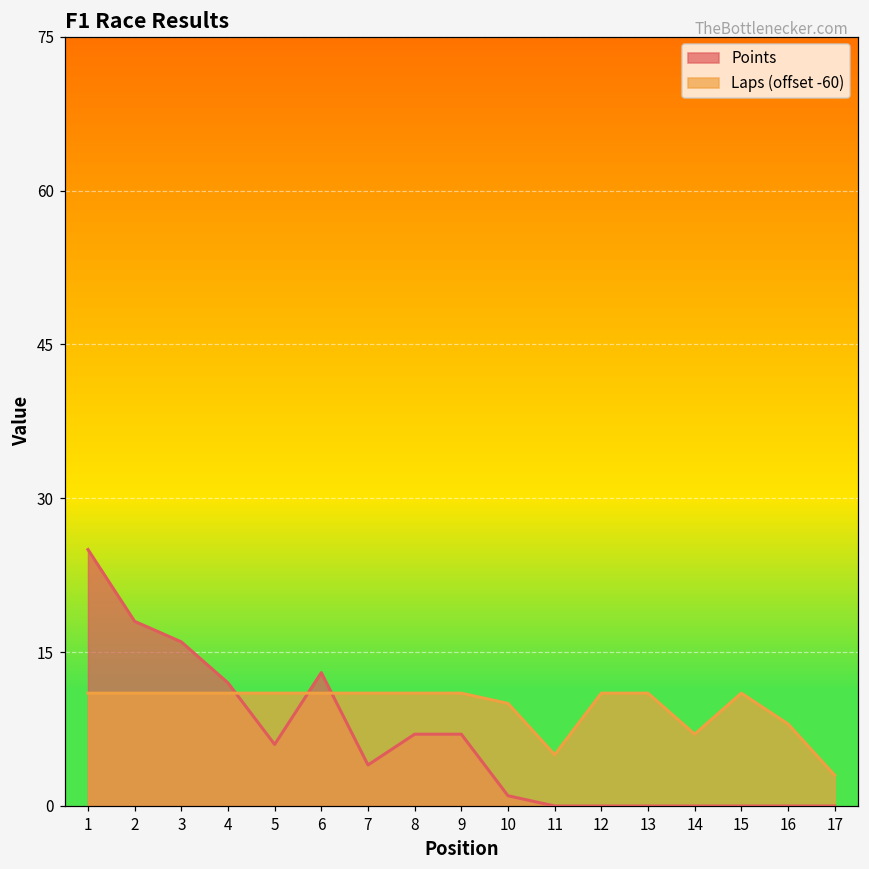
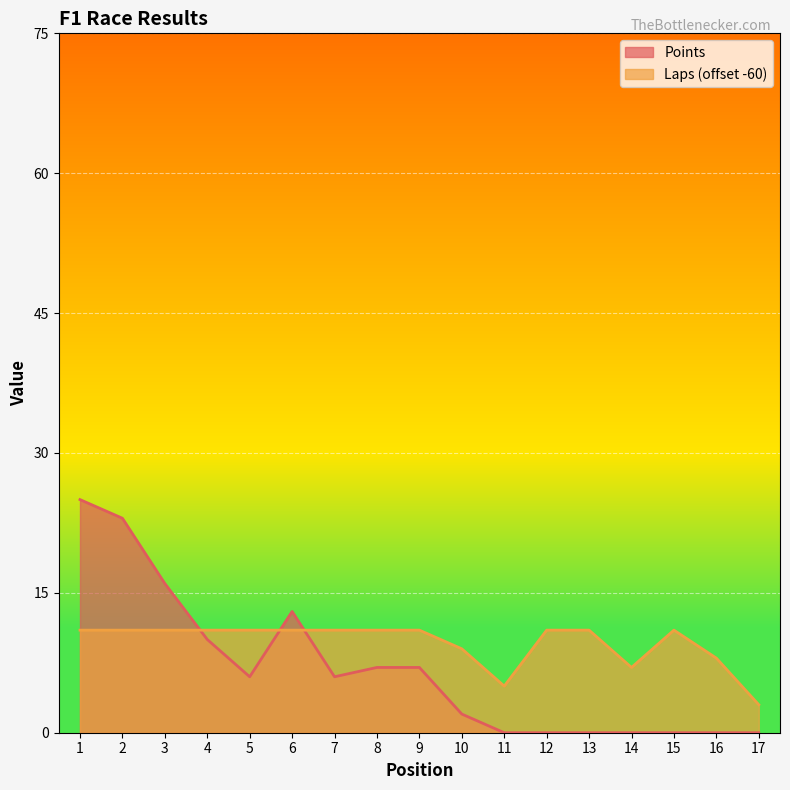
  {
    "Points": {
      "1": 25,
-     "2": 18,
+     "2": 23,
      "3": 16,
-     "4": 12,
+     "4": 10,
      "5": 6,
      "6": 13,
-     "7": 4,
+     "7": 6,
      "8": 7,
      "9": 7,
-     "10": 1,
+     "10": 2,
      "11": 0,
      "12": 0,
      "13": 0,
      "14": 0,
      "15": 0,
      "16": 0,
      "17": 0
    },
    "Laps (offset -60)": {
      "1": 11,
      "2": 11,
      "3": 11,
      "4": 11,
      "5": 11,
      "6": 11,
      "7": 11,
      "8": 11,
      "9": 11,
-     "10": 10,
+     "10": 9,
      "11": 5,
      "12": 11,
      "13": 11,
      "14": 7,
      "15": 11,
      "16": 8,
      "17": 3
    }
  }
